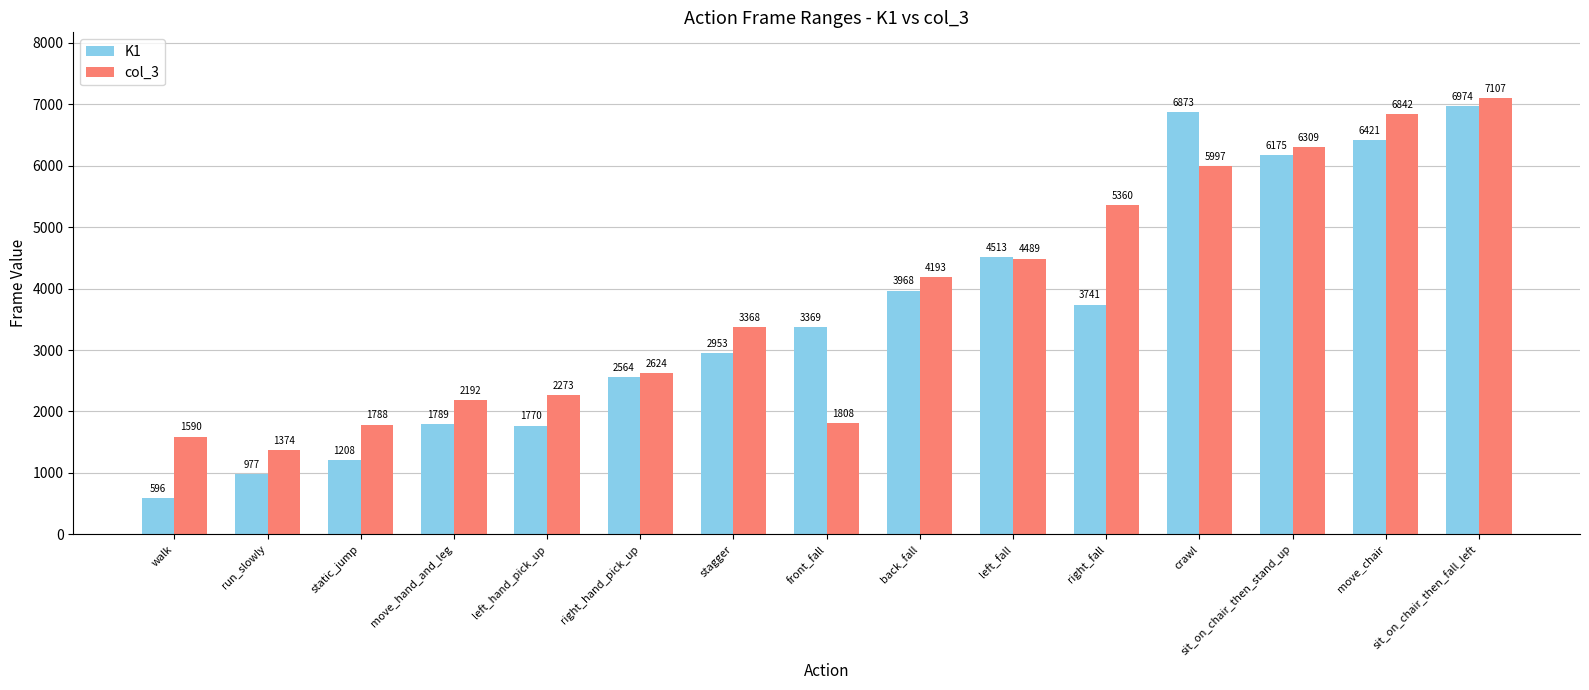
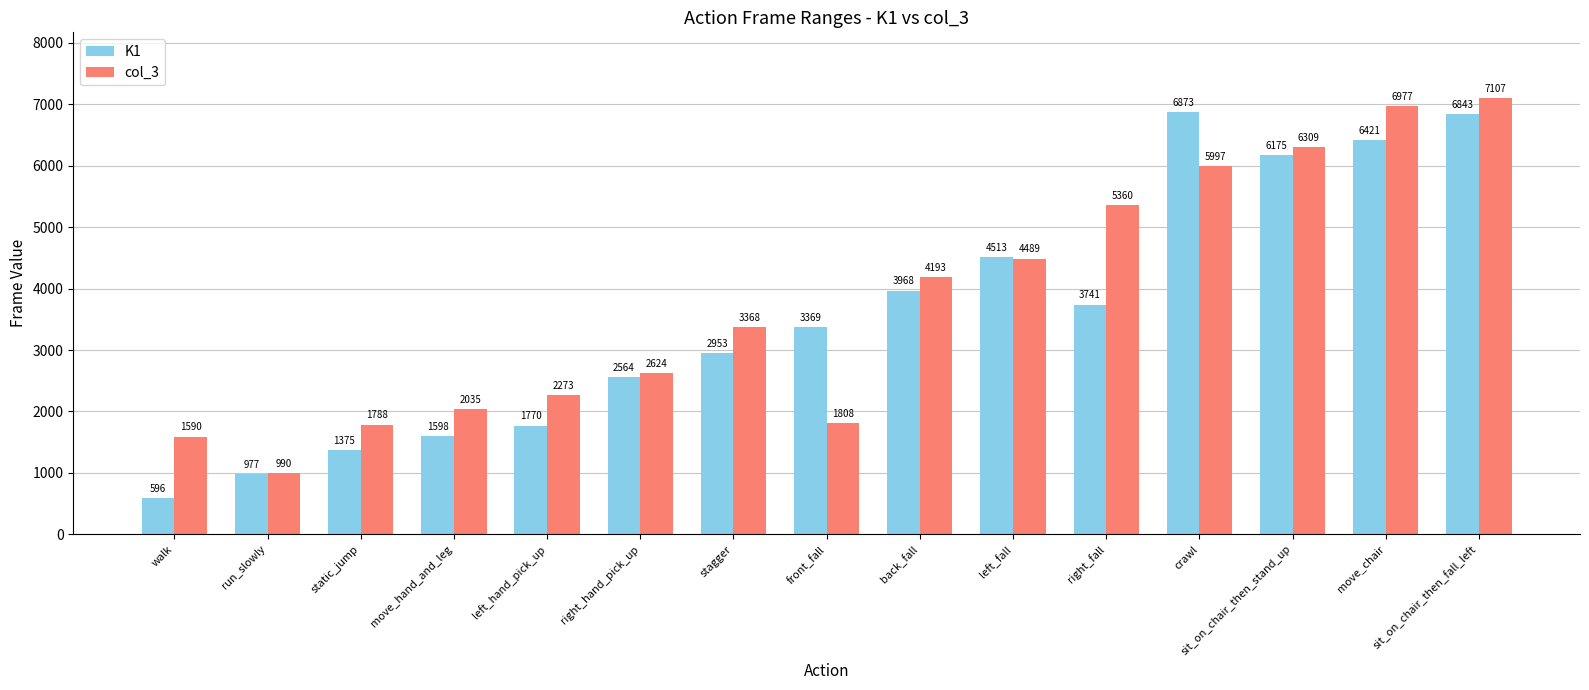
  {
    "K1": {
      "walk": 596,
      "run_slowly": 977,
-     "static_jump": 1208,
-     "move_hand_and_leg": 1789,
+     "static_jump": 1375,
+     "move_hand_and_leg": 1598,
      "left_hand_pick_up": 1770,
      "right_hand_pick_up": 2564,
      "stagger": 2953,
      "front_fall": 3369,
      "back_fall": 3968,
      "left_fall": 4513,
      "right_fall": 3741,
      "crawl": 6873,
      "sit_on_chair_then_stand_up": 6175,
      "move_chair": 6421,
-     "sit_on_chair_then_fall_left": 6974
+     "sit_on_chair_then_fall_left": 6843
    },
    "col_3": {
      "walk": 1590,
-     "run_slowly": 1374,
+     "run_slowly": 990,
      "static_jump": 1788,
-     "move_hand_and_leg": 2192,
+     "move_hand_and_leg": 2035,
      "left_hand_pick_up": 2273,
      "right_hand_pick_up": 2624,
      "stagger": 3368,
      "front_fall": 1808,
      "back_fall": 4193,
      "left_fall": 4489,
      "right_fall": 5360,
      "crawl": 5997,
      "sit_on_chair_then_stand_up": 6309,
-     "move_chair": 6842,
+     "move_chair": 6977,
      "sit_on_chair_then_fall_left": 7107
    }
  }
